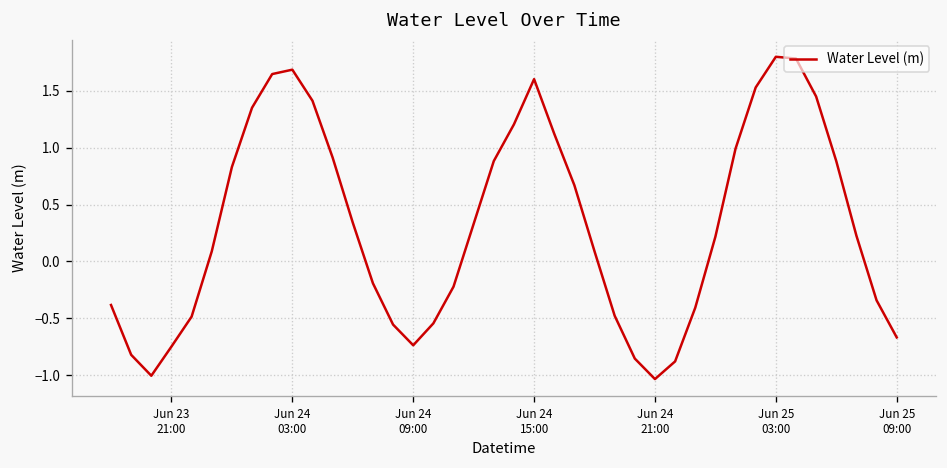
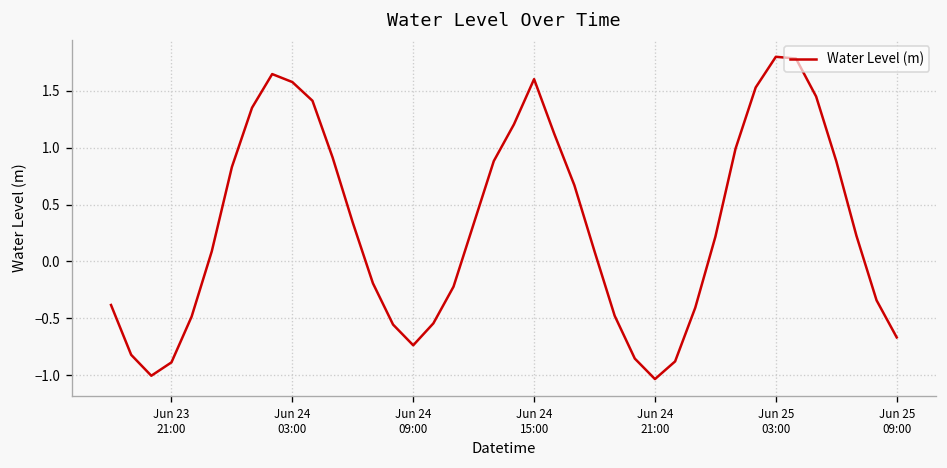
  {
-   "Jun 23 21:00": -0.7,
-   "Jun 24 03:00": 1.7,
+   "Jun 23 21:00": -0.9,
+   "Jun 24 03:00": 1.6,
    "Jun 24 09:00": -0.7,
    "Jun 24 15:00": 1.6,
    "Jun 24 21:00": -1.0,
    "Jun 25 03:00": 1.8,
    "Jun 25 09:00": -0.7
  }
